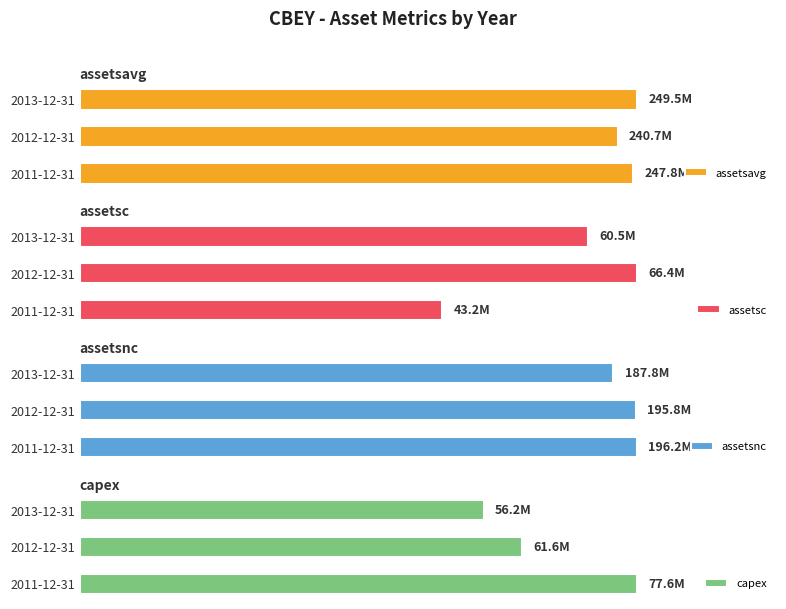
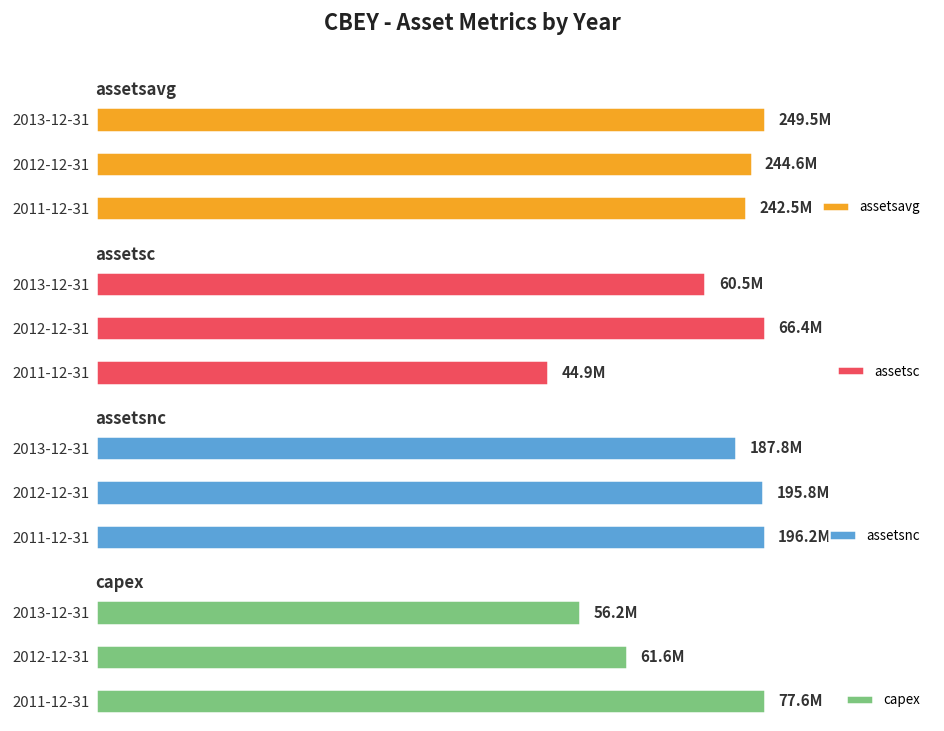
  {
    "assetsavg": {
      "2013-12-31": "249.5M",
-     "2012-12-31": "240.7M",
-     "2011-12-31": "247.8M"
+     "2012-12-31": "244.6M",
+     "2011-12-31": "242.5M"
    },
    "assetsc": {
      "2013-12-31": "60.5M",
      "2012-12-31": "66.4M",
-     "2011-12-31": "43.2M"
+     "2011-12-31": "44.9M"
    },
    "assetsnc": {
      "2013-12-31": "187.8M",
      "2012-12-31": "195.8M",
      "2011-12-31": "196.2M"
    },
    "capex": {
      "2013-12-31": "56.2M",
      "2012-12-31": "61.6M",
      "2011-12-31": "77.6M"
    }
  }
